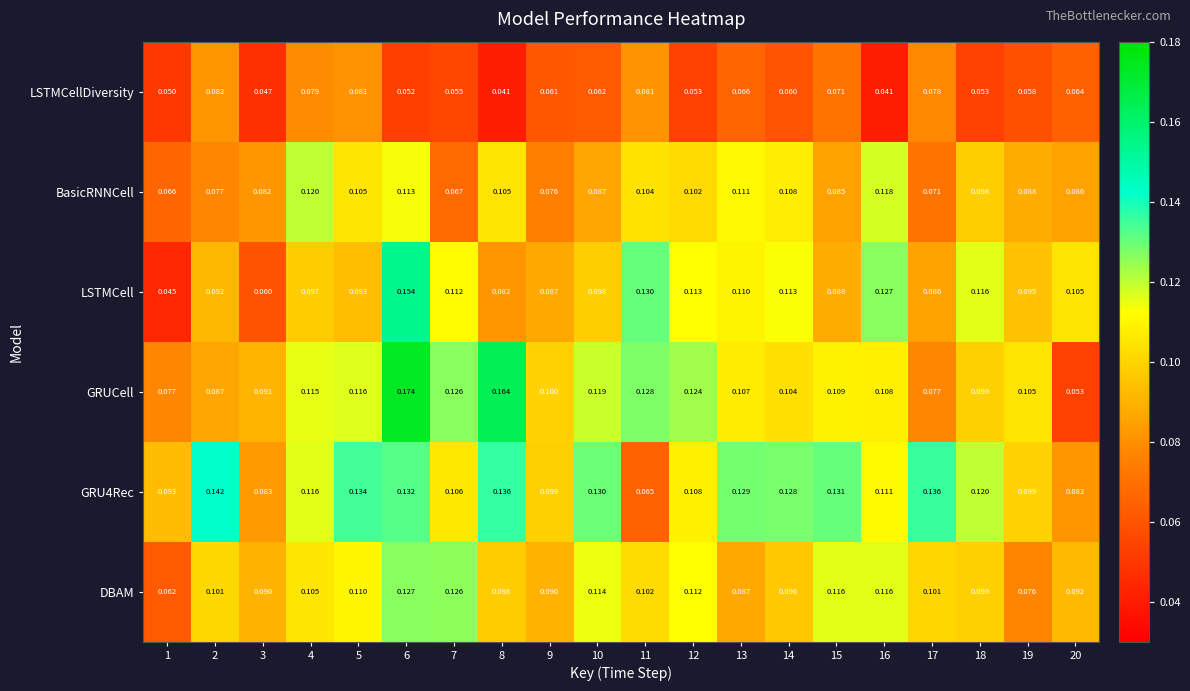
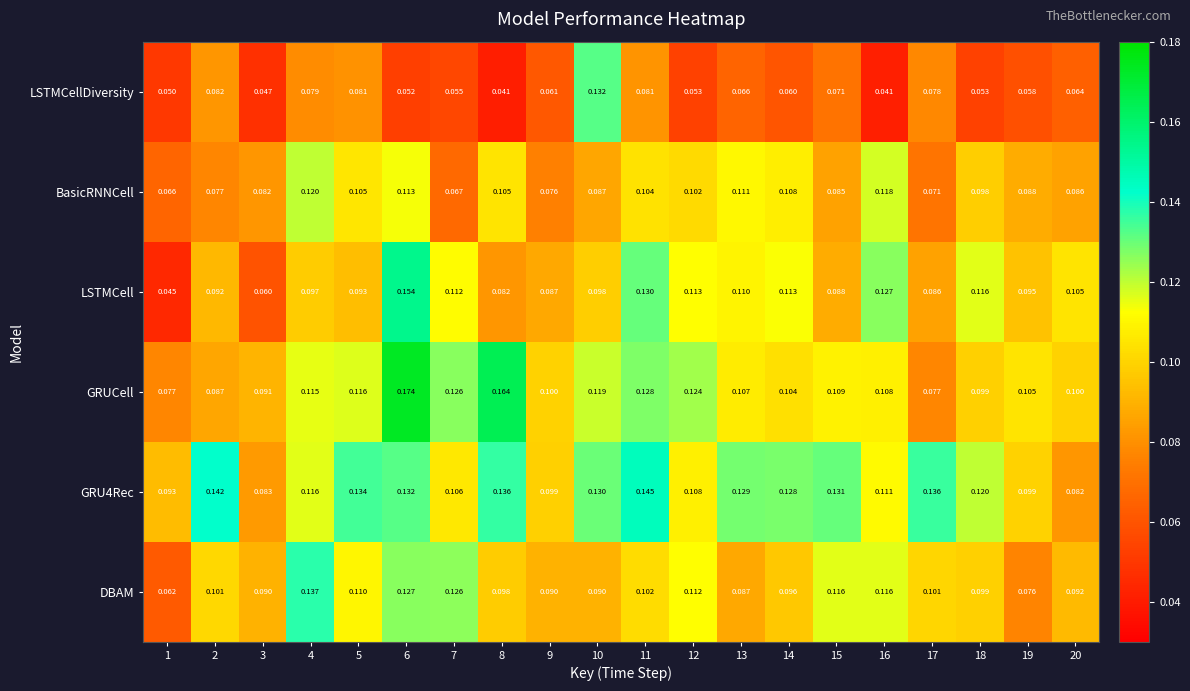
  {
    "LSTMCellDiversity": {
      "1": 0.050,
      "2": 0.082,
      "3": 0.047,
      "4": 0.079,
      "5": 0.081,
      "6": 0.052,
      "7": 0.055,
      "8": 0.041,
      "9": 0.061,
-     "10": 0.062,
+     "10": 0.132,
      "11": 0.081,
      "12": 0.053,
      "13": 0.066,
      "14": 0.060,
      "15": 0.071,
      "16": 0.041,
      "17": 0.078,
      "18": 0.053,
      "19": 0.058,
      "20": 0.064
    },
    "BasicRNNCell": {
      "1": 0.066,
      "2": 0.077,
      "3": 0.082,
      "4": 0.120,
      "5": 0.105,
      "6": 0.113,
      "7": 0.067,
      "8": 0.105,
      "9": 0.076,
      "10": 0.087,
      "11": 0.104,
      "12": 0.102,
      "13": 0.111,
      "14": 0.108,
      "15": 0.085,
      "16": 0.118,
      "17": 0.071,
      "18": 0.098,
      "19": 0.088,
      "20": 0.086
    },
    "LSTMCell": {
      "1": 0.045,
      "2": 0.092,
      "3": 0.060,
      "4": 0.097,
      "5": 0.093,
      "6": 0.154,
      "7": 0.112,
      "8": 0.082,
      "9": 0.087,
      "10": 0.098,
      "11": 0.130,
      "12": 0.113,
      "13": 0.110,
      "14": 0.113,
      "15": 0.088,
      "16": 0.127,
      "17": 0.086,
      "18": 0.116,
      "19": 0.095,
      "20": 0.105
    },
    "GRUCell": {
      "1": 0.077,
      "2": 0.087,
      "3": 0.091,
      "4": 0.115,
      "5": 0.116,
      "6": 0.174,
      "7": 0.126,
      "8": 0.164,
      "9": 0.100,
      "10": 0.119,
      "11": 0.128,
      "12": 0.124,
      "13": 0.107,
      "14": 0.104,
      "15": 0.109,
      "16": 0.108,
      "17": 0.077,
      "18": 0.099,
      "19": 0.105,
-     "20": 0.053
+     "20": 0.100
    },
    "GRU4Rec": {
      "1": 0.093,
      "2": 0.142,
      "3": 0.083,
      "4": 0.116,
      "5": 0.134,
      "6": 0.132,
      "7": 0.106,
      "8": 0.136,
      "9": 0.099,
      "10": 0.130,
-     "11": 0.065,
+     "11": 0.145,
      "12": 0.108,
      "13": 0.129,
      "14": 0.128,
      "15": 0.131,
      "16": 0.111,
      "17": 0.136,
      "18": 0.120,
      "19": 0.099,
      "20": 0.082
    },
    "DBAM": {
      "1": 0.062,
      "2": 0.101,
      "3": 0.090,
-     "4": 0.105,
+     "4": 0.137,
      "5": 0.110,
      "6": 0.127,
      "7": 0.126,
      "8": 0.098,
      "9": 0.090,
-     "10": 0.114,
+     "10": 0.090,
      "11": 0.102,
      "12": 0.112,
      "13": 0.087,
      "14": 0.096,
      "15": 0.116,
      "16": 0.116,
      "17": 0.101,
      "18": 0.099,
      "19": 0.076,
      "20": 0.092
    }
  }
